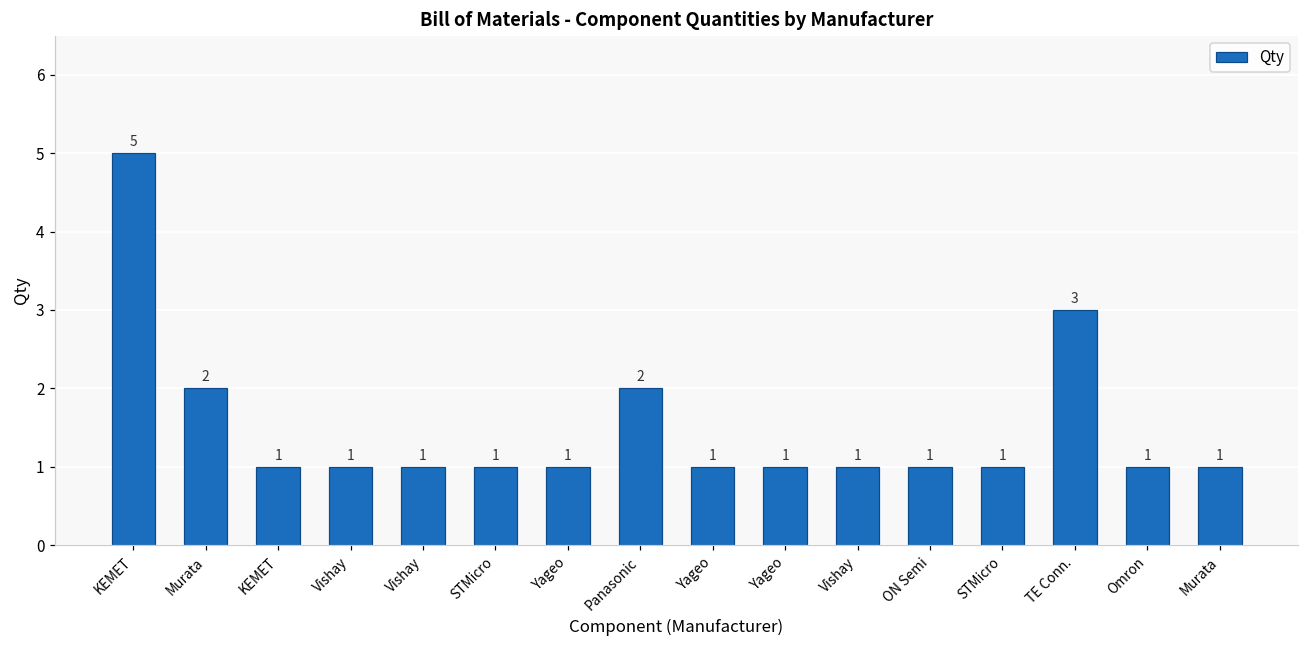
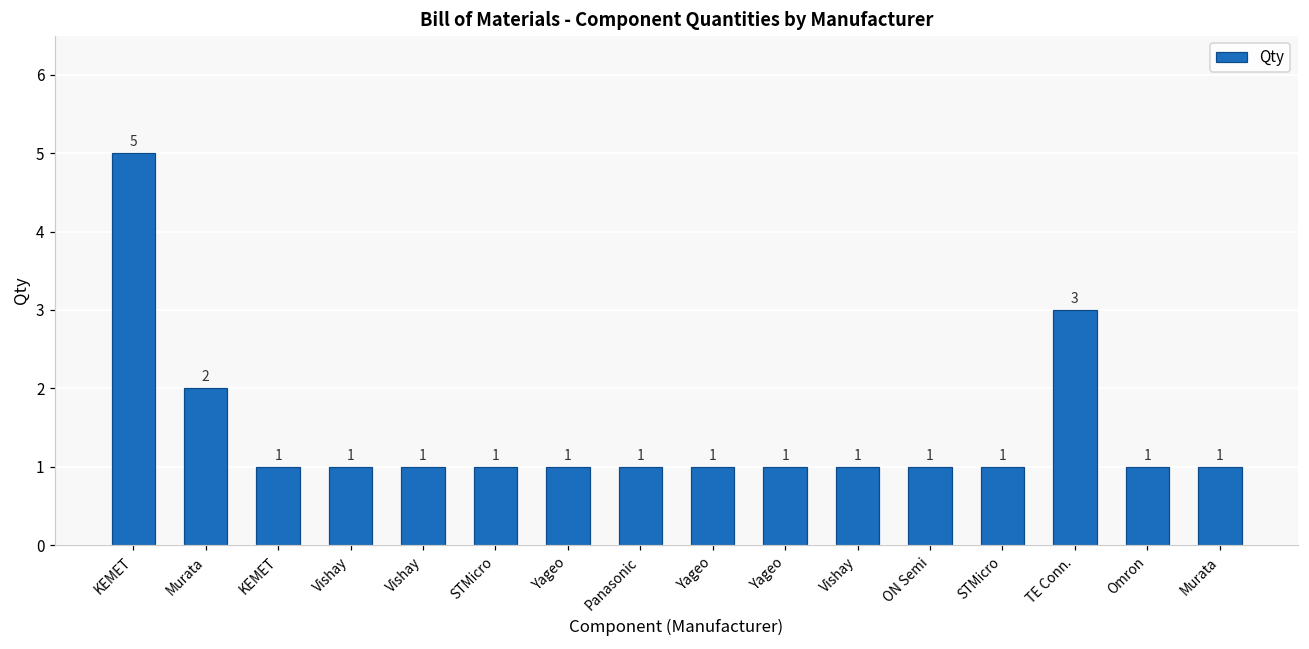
  {
-   "Panasonic": 2,
+   "Panasonic": 1,
    "ON Semi": 1,
    "TE Conn.": 3,
    "Omron": 1
  }
